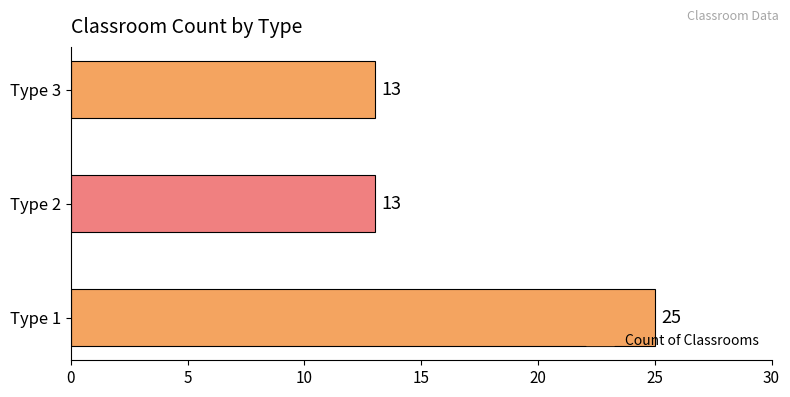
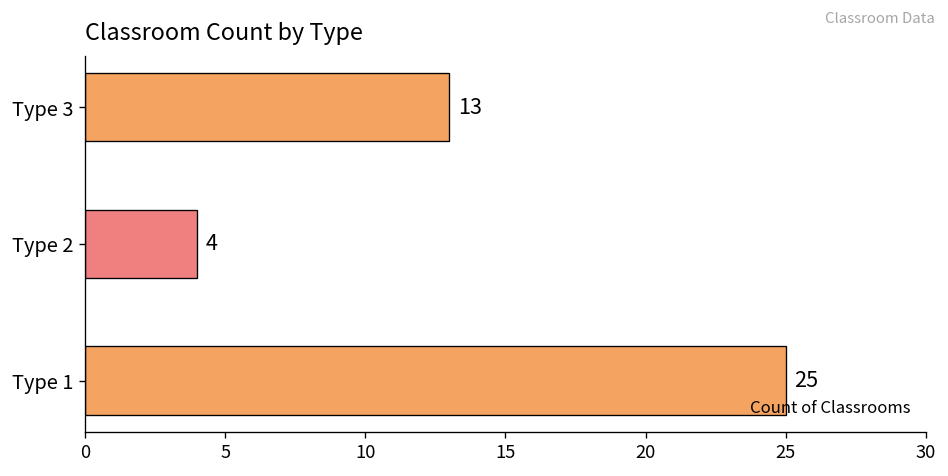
  {
    "Type 3": 13,
-   "Type 2": 13,
+   "Type 2": 4,
    "Type 1": 25
  }
